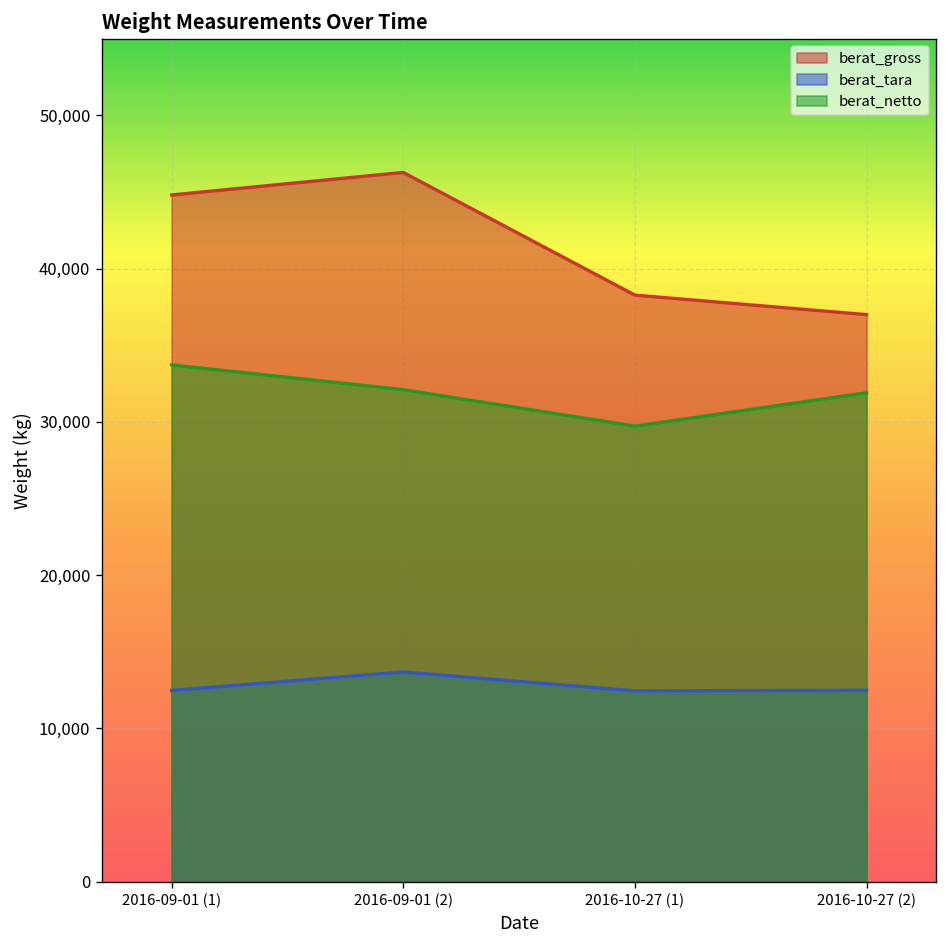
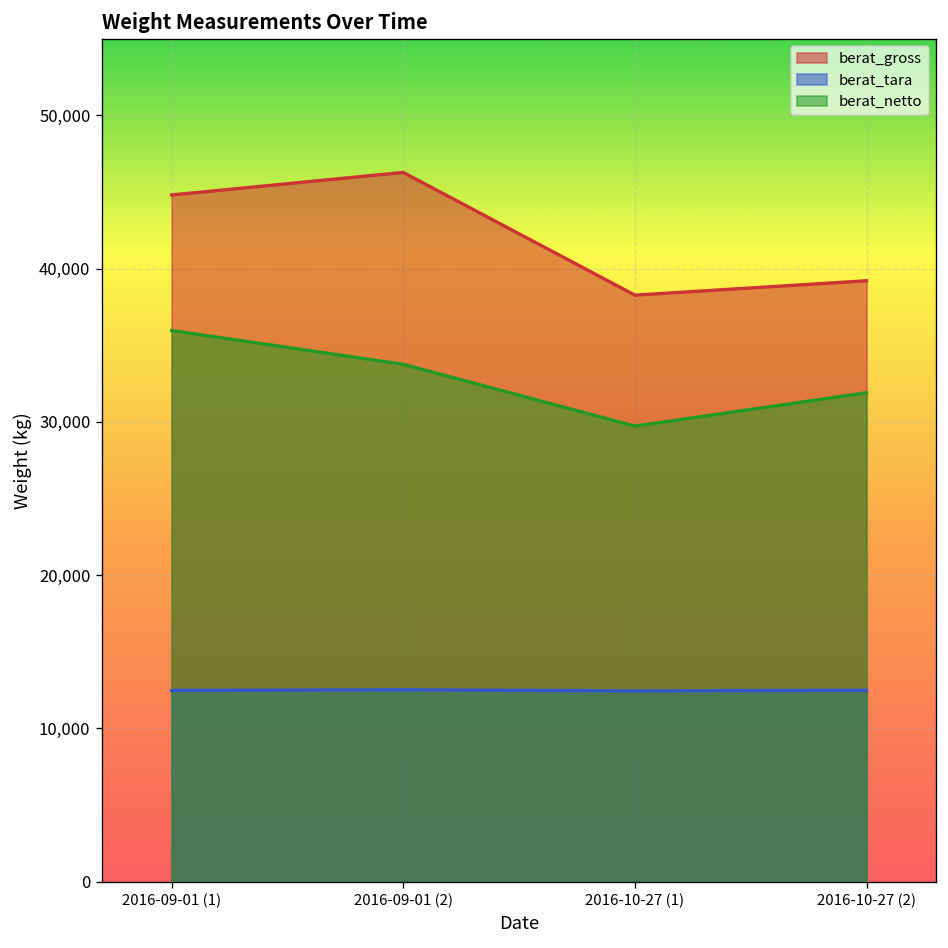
  {
    "berat_gross": {
      "2016-09-01 (1)": "44,800",
      "2016-09-01 (2)": "46,300",
      "2016-10-27 (1)": "38,300",
-     "2016-10-27 (2)": "37,000"
+     "2016-10-27 (2)": "39,200"
    },
    "berat_tara": {
      "2016-09-01 (1)": "12,500",
-     "2016-09-01 (2)": "13,700",
+     "2016-09-01 (2)": "12,500",
      "2016-10-27 (1)": "12,500",
      "2016-10-27 (2)": "12,500"
    },
    "berat_netto": {
-     "2016-09-01 (1)": "33,700",
-     "2016-09-01 (2)": "32,100",
+     "2016-09-01 (1)": "36,000",
+     "2016-09-01 (2)": "33,800",
      "2016-10-27 (1)": "29,700",
      "2016-10-27 (2)": "31,900"
    }
  }
